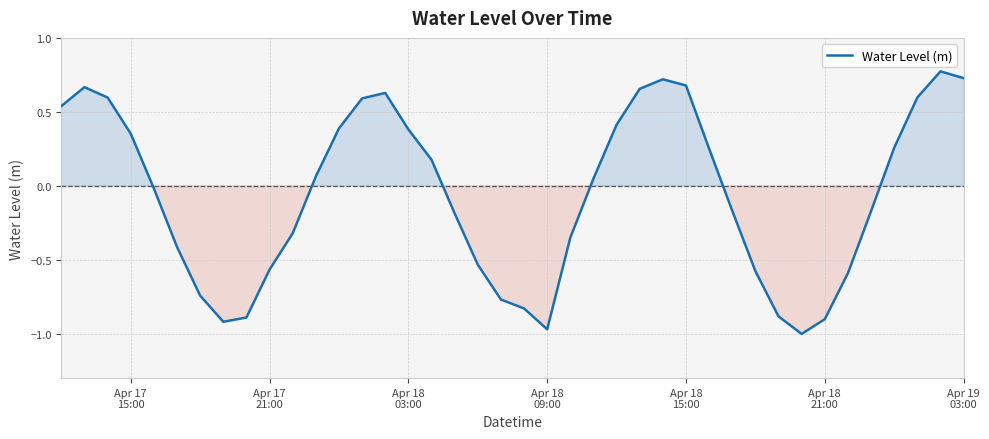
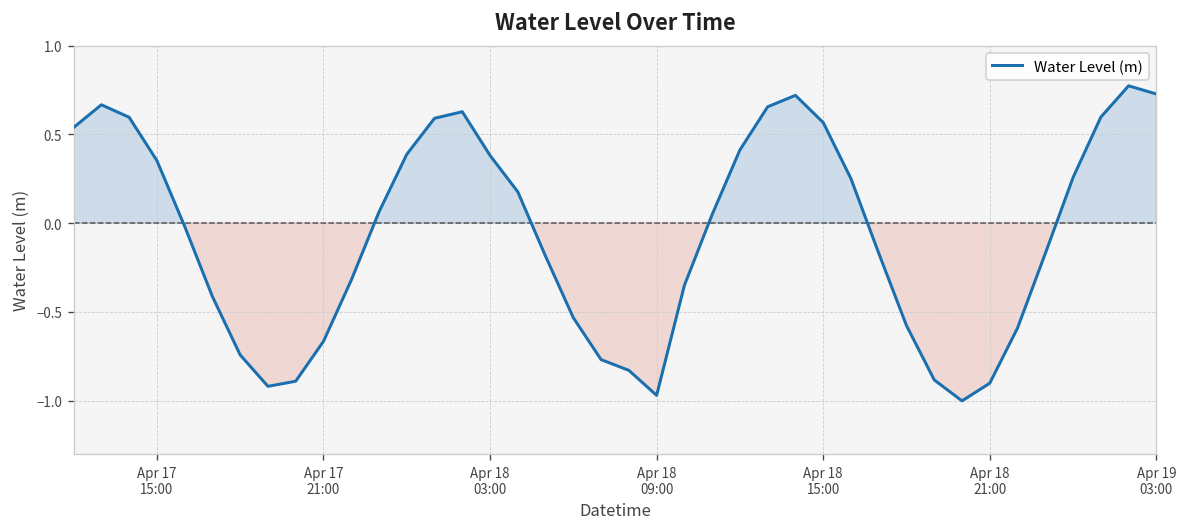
  {
    "Apr 17 15:00": 0.35,
-   "Apr 17 21:00": -0.57,
+   "Apr 17 21:00": -0.67,
    "Apr 18 03:00": 0.38,
    "Apr 18 09:00": -0.97,
-   "Apr 18 15:00": 0.68,
+   "Apr 18 15:00": 0.57,
    "Apr 18 21:00": -0.90,
    "Apr 19 03:00": 0.73
  }
